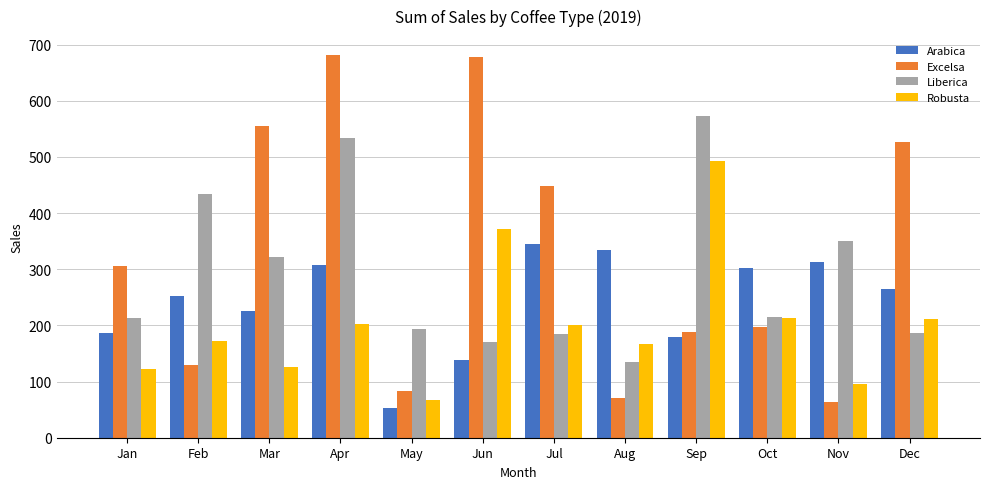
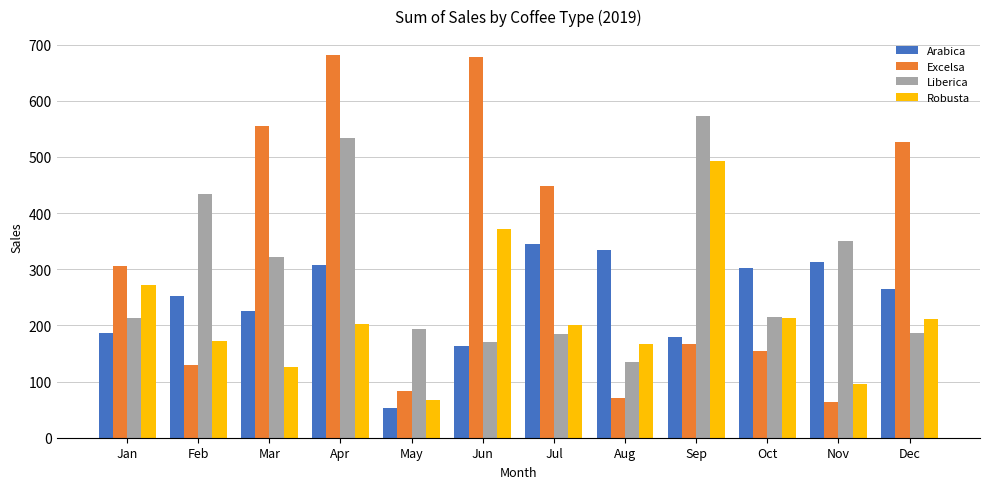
  {
    "Arabica": {
      "Jan": 190,
      "Feb": 250,
      "Mar": 220,
      "Apr": 310,
      "May": 50,
-     "Jun": 140,
+     "Jun": 160,
      "Jul": 350,
      "Aug": 330,
      "Sep": 180,
      "Oct": 300,
      "Nov": 310,
      "Dec": 270
    },
    "Excelsa": {
      "Jan": 310,
      "Feb": 130,
      "Mar": 560,
      "Apr": 680,
      "May": 80,
      "Jun": 680,
      "Jul": 450,
      "Aug": 70,
-     "Sep": 190,
-     "Oct": 200,
+     "Sep": 170,
+     "Oct": 150,
      "Nov": 60,
      "Dec": 530
    },
    "Liberica": {
      "Jan": 210,
      "Feb": 430,
      "Mar": 320,
      "Apr": 530,
      "May": 190,
      "Jun": 170,
      "Jul": 180,
      "Aug": 130,
      "Sep": 570,
      "Oct": 220,
      "Nov": 350,
      "Dec": 190
    },
    "Robusta": {
-     "Jan": 120,
+     "Jan": 270,
      "Feb": 170,
      "Mar": 130,
      "Apr": 200,
      "May": 70,
      "Jun": 370,
      "Jul": 200,
      "Aug": 170,
      "Sep": 490,
      "Oct": 210,
      "Nov": 100,
      "Dec": 210
    }
  }
